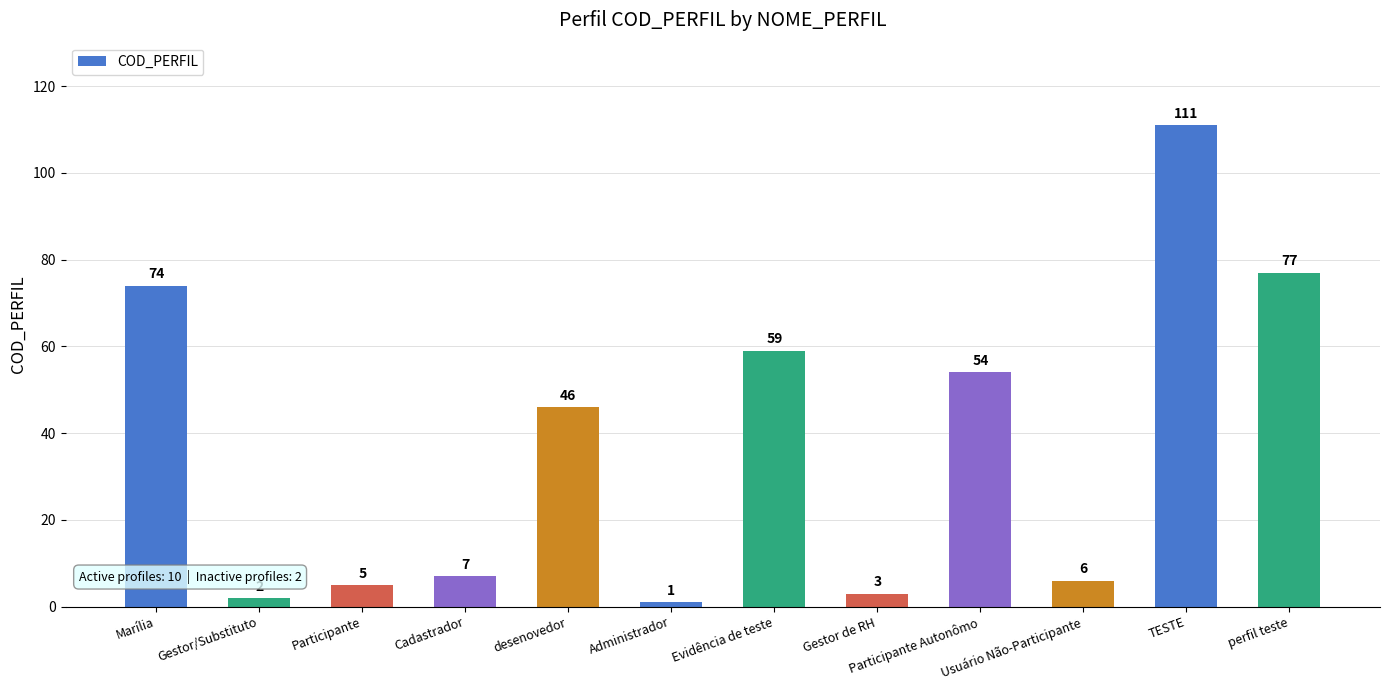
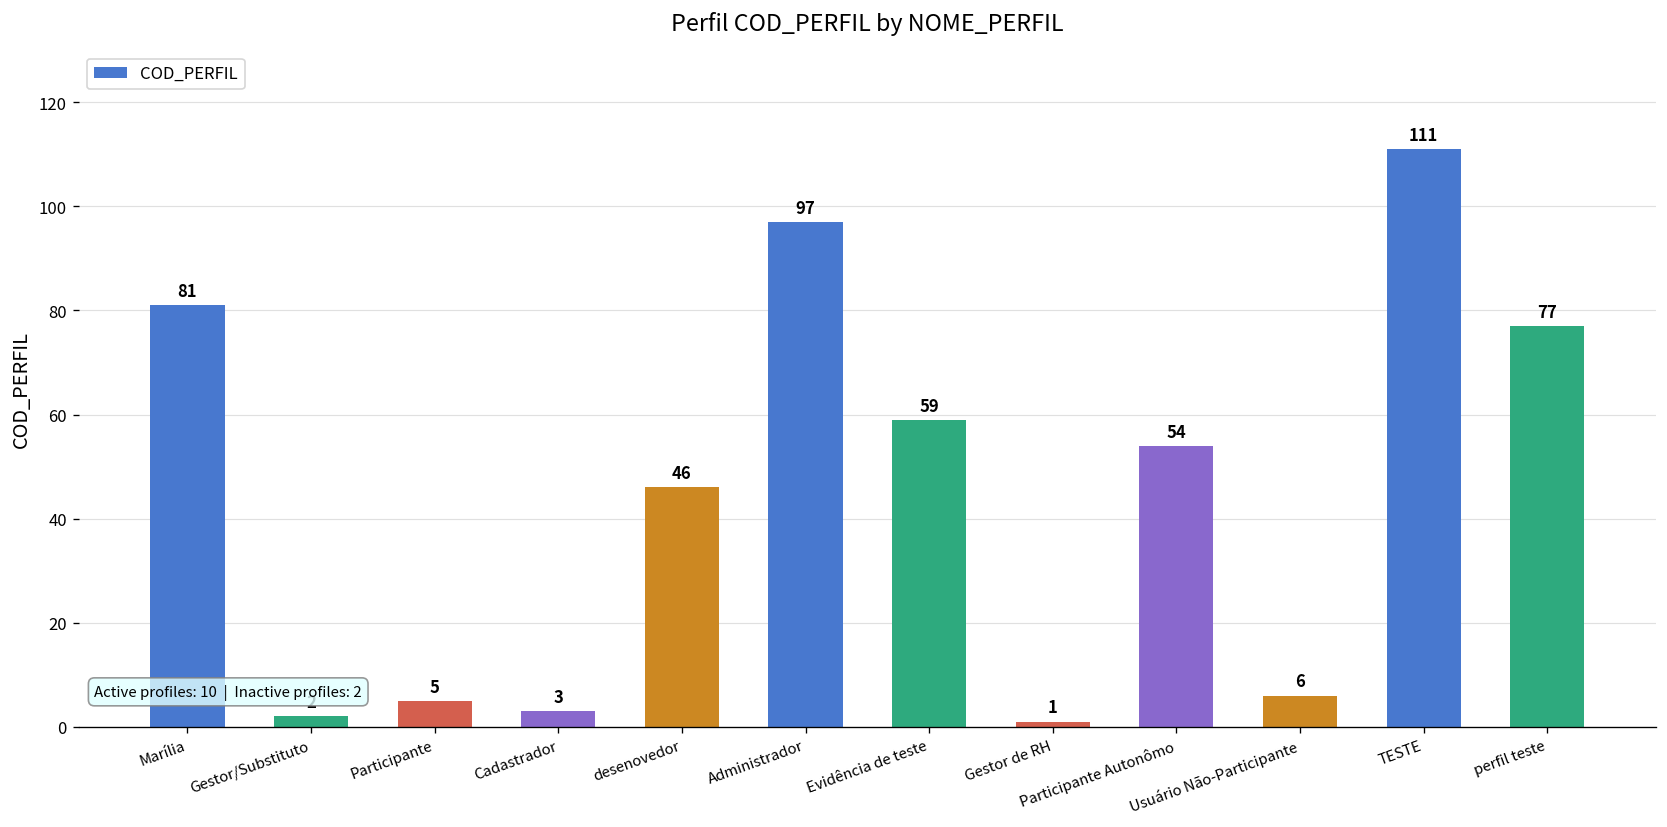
  {
-   "Marília": 74,
+   "Marília": 81,
    "Participante": 5,
-   "Cadastrador": 7,
+   "Cadastrador": 3,
    "desenovedor": 46,
-   "Administrador": 1,
+   "Administrador": 97,
    "Evidência de teste": 59,
-   "Gestor de RH": 3,
+   "Gestor de RH": 1,
    "Participante Autonômo": 54,
    "Usuário Não-Participante": 6,
    "TESTE": 111,
    "perfil teste": 77
  }
